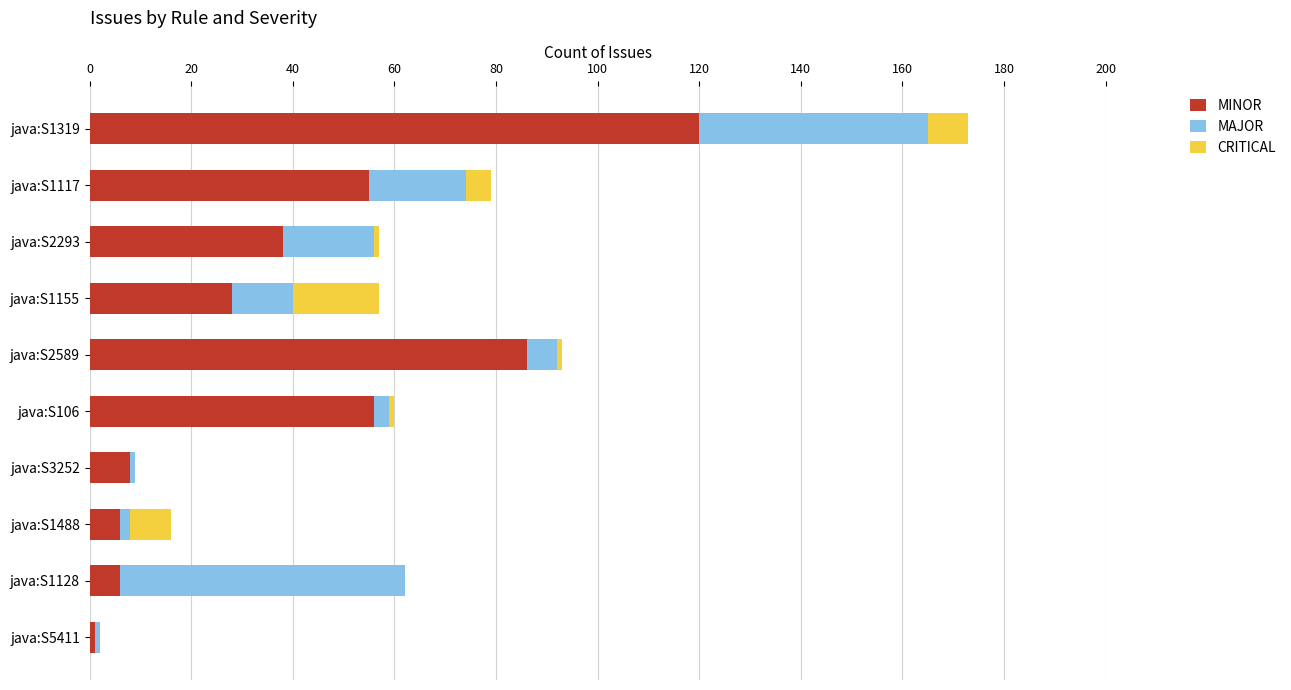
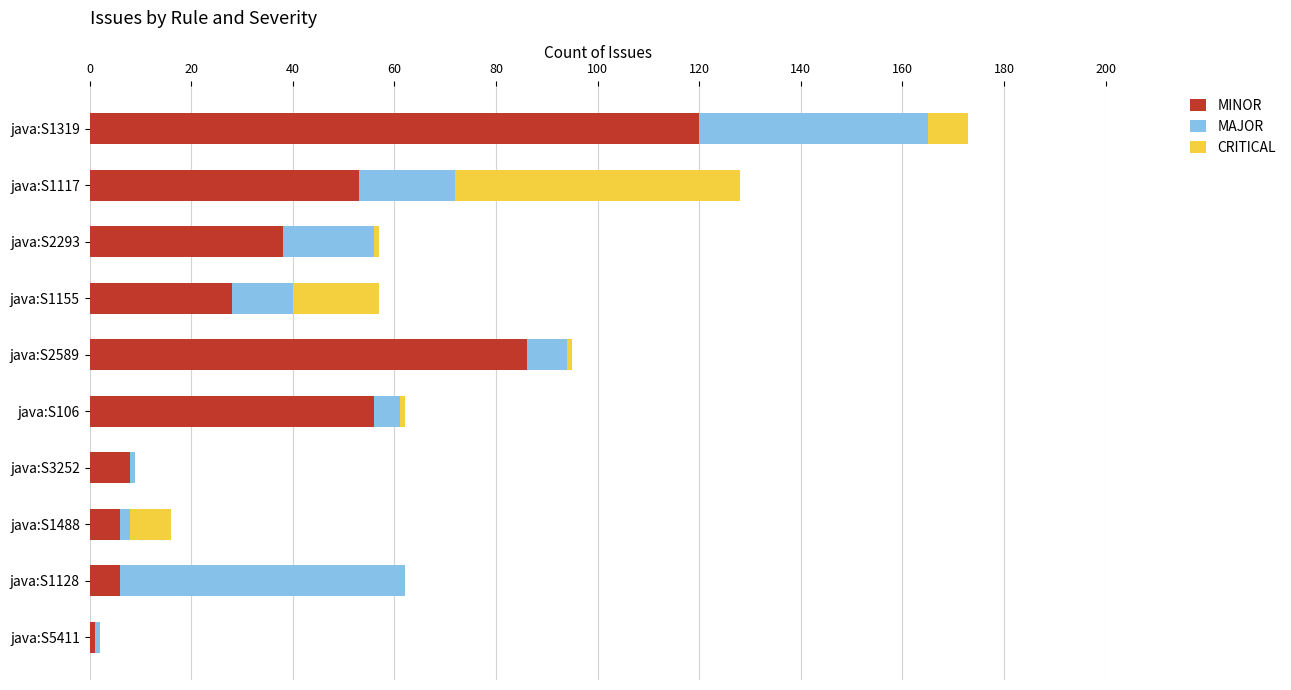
  {
    "MINOR": {
      "java:S1319": 120,
-     "java:S1117": 55,
+     "java:S1117": 53,
      "java:S2293": 38,
      "java:S1155": 28,
      "java:S2589": 86,
      "java:S106": 56,
      "java:S3252": 8,
      "java:S1488": 6,
      "java:S1128": 6,
      "java:S5411": 1
    },
    "MAJOR": {
      "java:S1319": 45,
      "java:S1117": 19,
      "java:S2293": 18,
      "java:S1155": 12,
-     "java:S2589": 6,
-     "java:S106": 3,
+     "java:S2589": 8,
+     "java:S106": 5,
      "java:S3252": 1,
      "java:S1488": 2,
      "java:S1128": 56,
      "java:S5411": 1
    },
    "CRITICAL": {
      "java:S1319": 8,
-     "java:S1117": 5,
+     "java:S1117": 56,
      "java:S2293": 1,
      "java:S1155": 17,
      "java:S2589": 1,
      "java:S106": 1,
      "java:S3252": 0,
      "java:S1488": 8,
      "java:S1128": 0,
      "java:S5411": 0
    }
  }
